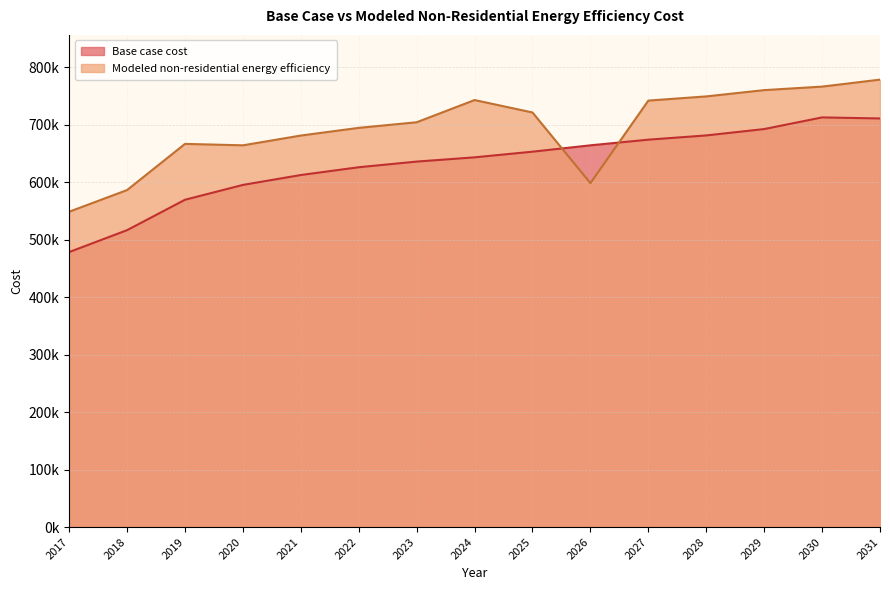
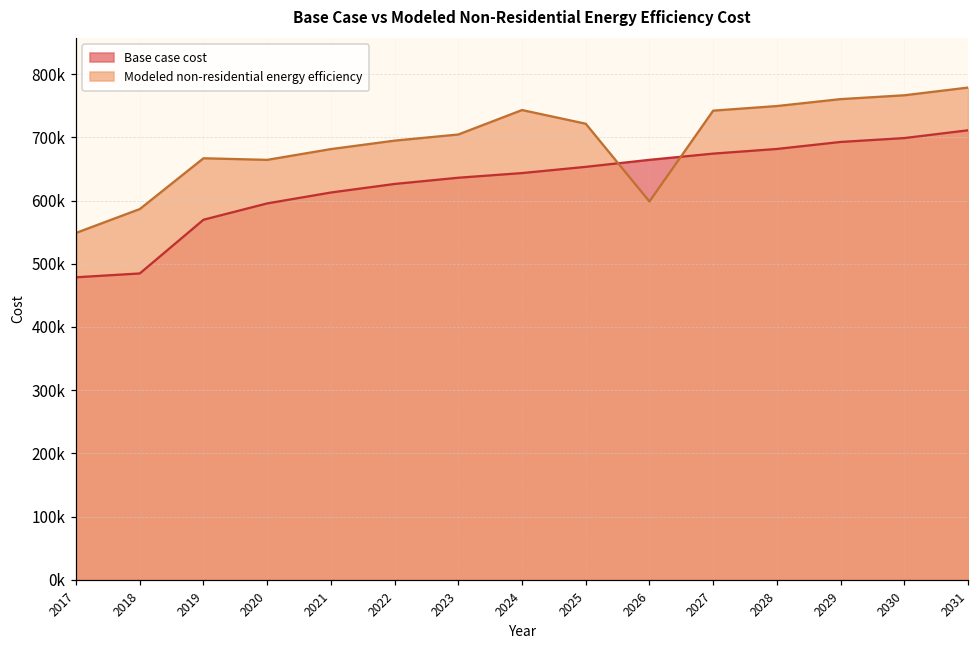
  {
    "Base case cost": {
      "2017": 480000,
-     "2018": 520000,
+     "2018": 480000,
      "2019": 570000,
      "2020": 600000,
      "2021": 610000,
      "2022": 630000,
      "2023": 640000,
      "2024": 640000,
      "2025": 650000,
      "2026": 660000,
      "2027": 670000,
      "2028": 680000,
      "2029": 690000,
-     "2030": 710000,
+     "2030": 700000,
      "2031": 710000
    },
    "Modeled non-residential energy efficiency": {
      "2017": 550000,
      "2018": 590000,
      "2019": 670000,
      "2020": 660000,
      "2021": 680000,
      "2022": 690000,
      "2023": 700000,
      "2024": 740000,
      "2025": 720000,
      "2026": 600000,
      "2027": 740000,
      "2028": 750000,
      "2029": 760000,
      "2030": 770000,
      "2031": 780000
    }
  }
